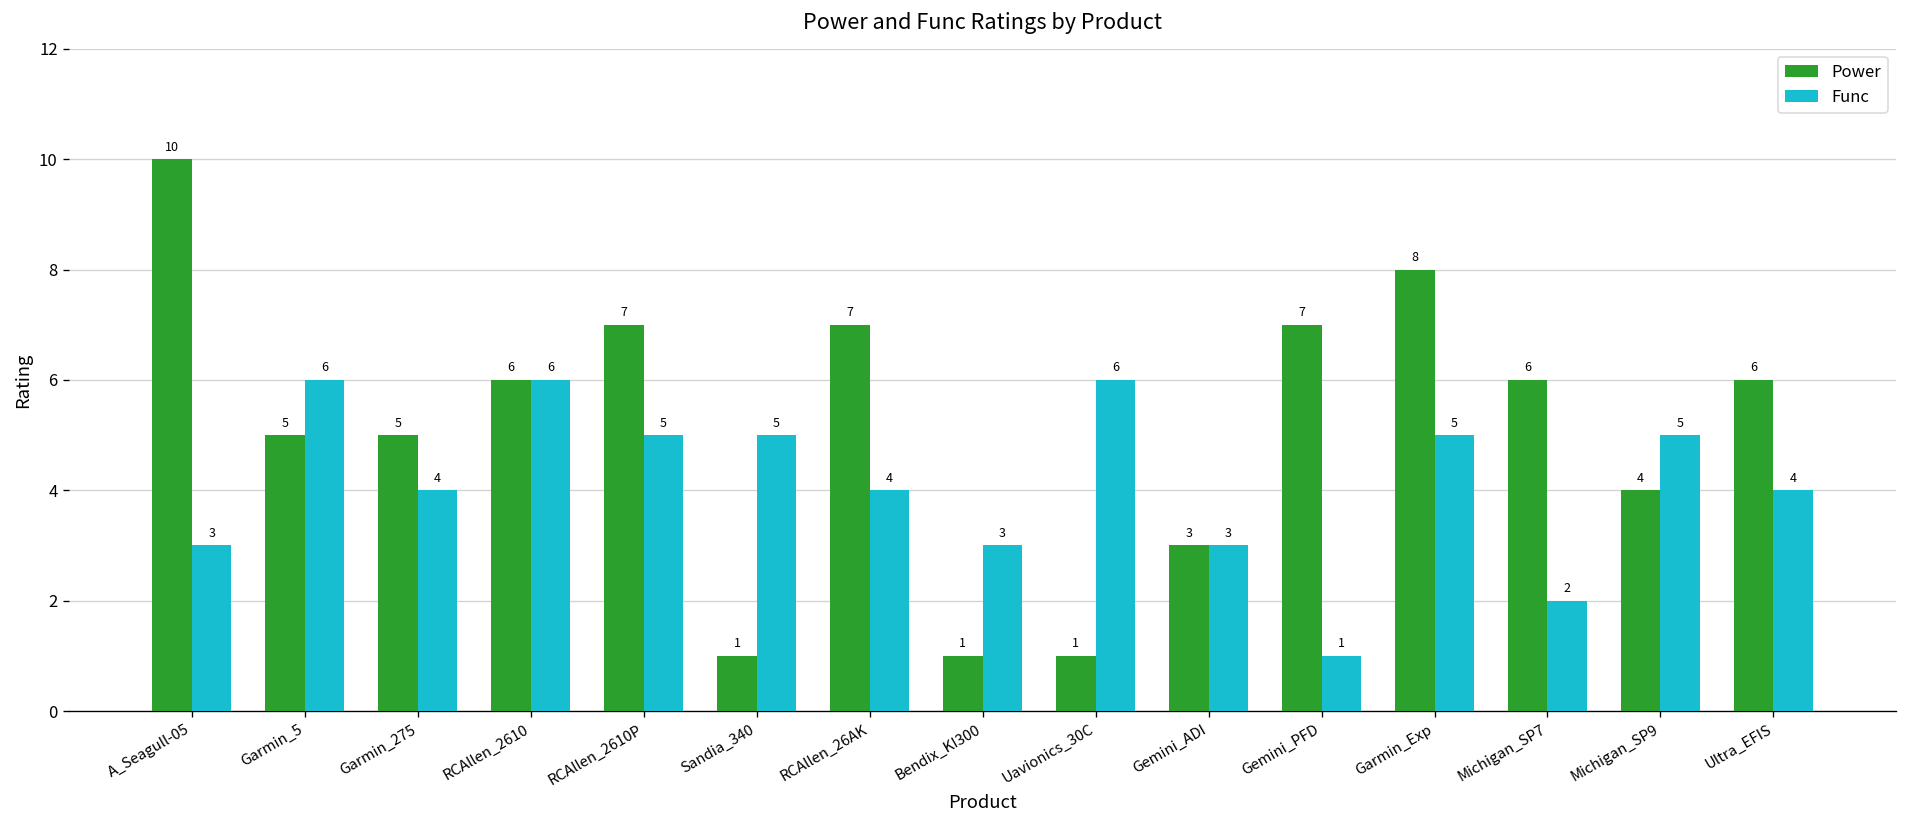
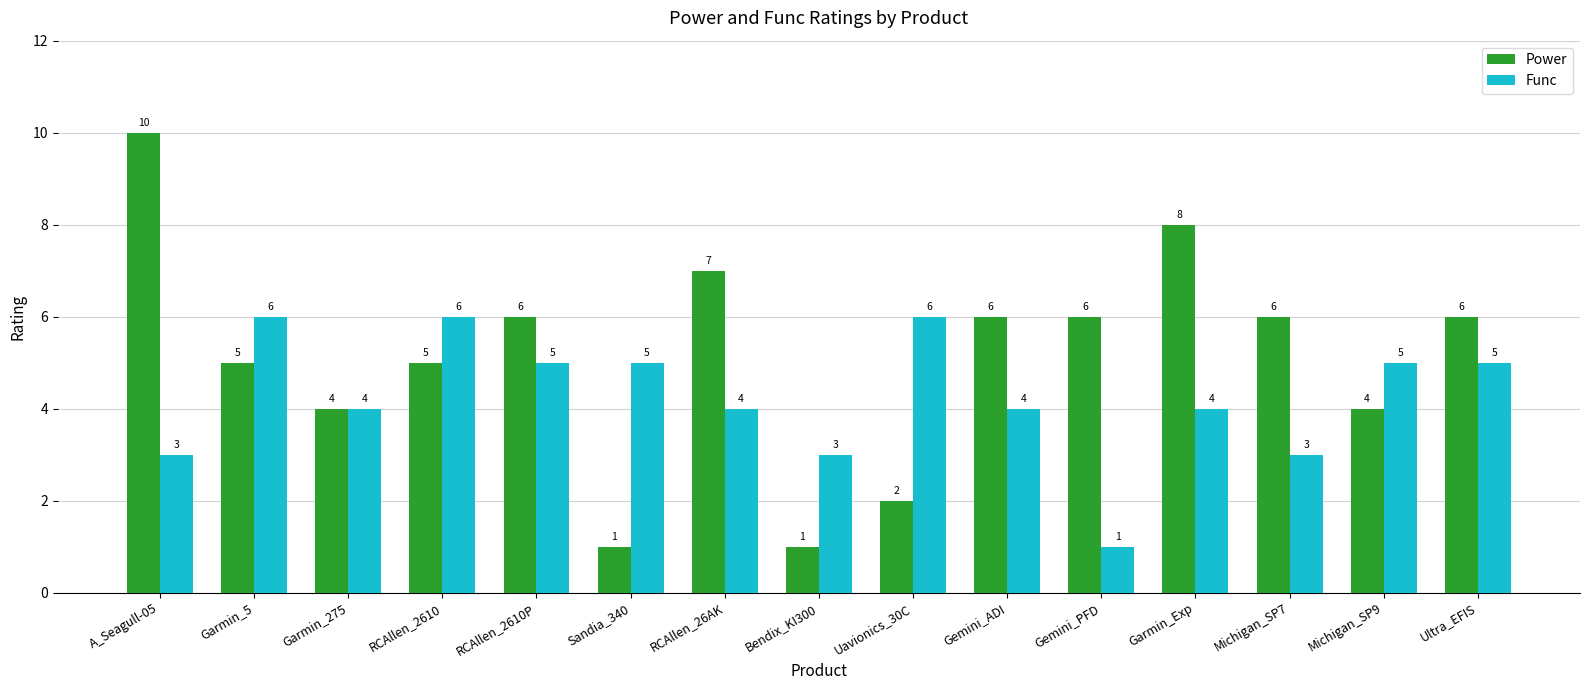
  {
    "Power": {
      "A_Seagull-05": 10,
      "Garmin_5": 5,
-     "Garmin_275": 5,
-     "RCAllen_2610": 6,
-     "RCAllen_2610P": 7,
+     "Garmin_275": 4,
+     "RCAllen_2610": 5,
+     "RCAllen_2610P": 6,
      "Sandia_340": 1,
      "RCAllen_26AK": 7,
      "Bendix_KI300": 1,
-     "Uavionics_30C": 1,
-     "Gemini_ADI": 3,
-     "Gemini_PFD": 7,
+     "Uavionics_30C": 2,
+     "Gemini_ADI": 6,
+     "Gemini_PFD": 6,
      "Garmin_Exp": 8,
      "Michigan_SP7": 6,
      "Michigan_SP9": 4,
      "Ultra_EFIS": 6
    },
    "Func": {
      "A_Seagull-05": 3,
      "Garmin_5": 6,
      "Garmin_275": 4,
      "RCAllen_2610": 6,
      "RCAllen_2610P": 5,
      "Sandia_340": 5,
      "RCAllen_26AK": 4,
      "Bendix_KI300": 3,
      "Uavionics_30C": 6,
-     "Gemini_ADI": 3,
+     "Gemini_ADI": 4,
      "Gemini_PFD": 1,
-     "Garmin_Exp": 5,
-     "Michigan_SP7": 2,
+     "Garmin_Exp": 4,
+     "Michigan_SP7": 3,
      "Michigan_SP9": 5,
-     "Ultra_EFIS": 4
+     "Ultra_EFIS": 5
    }
  }
